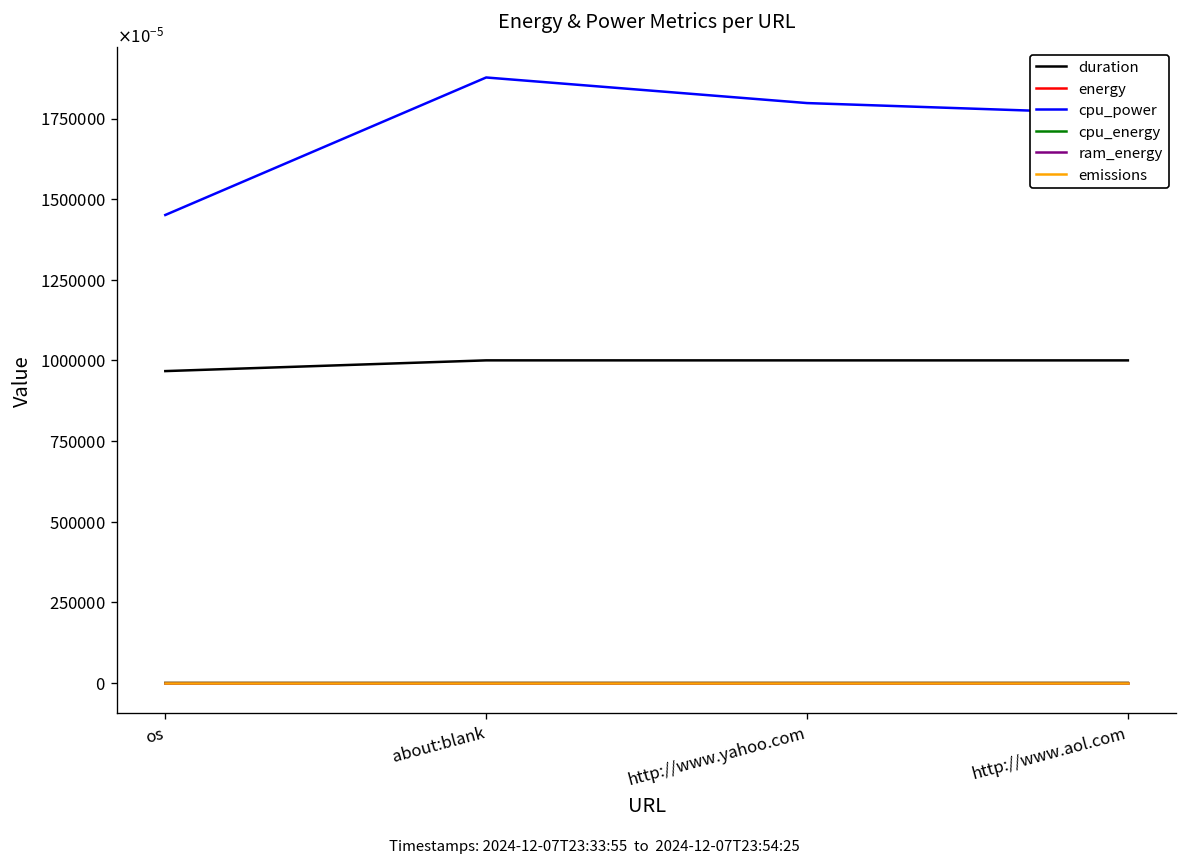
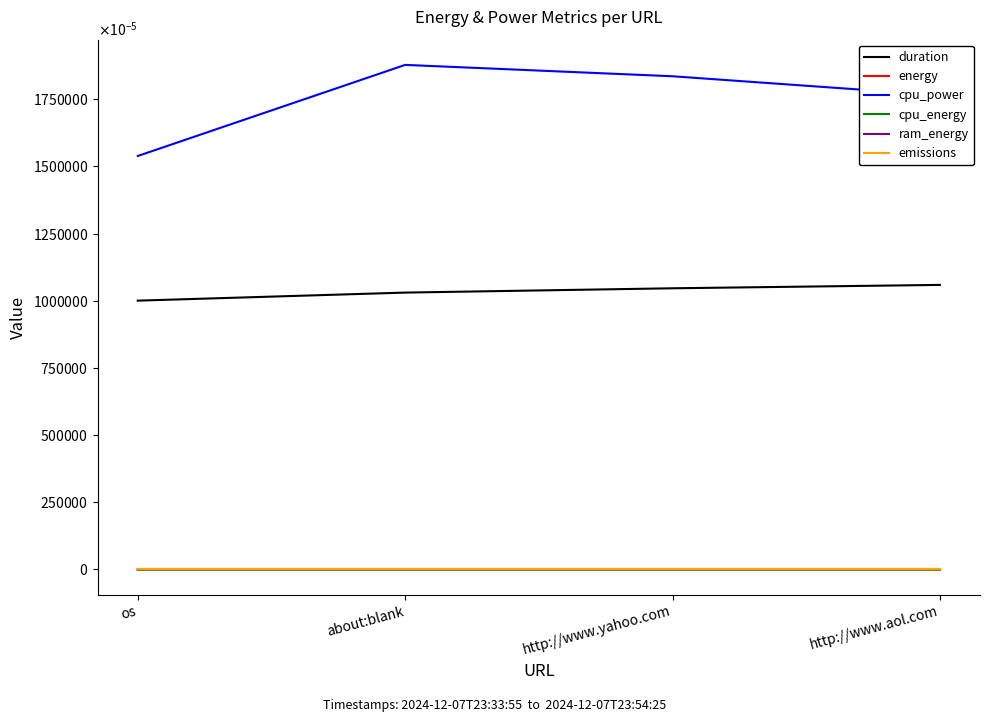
  {
    "duration": {
-     "os": 9.7,
-     "about:blank": 10.0,
-     "http://www.yahoo.com": 10.0,
-     "http://www.aol.com": 10.0
+     "os": 10.0,
+     "about:blank": 10.3,
+     "http://www.yahoo.com": 10.5,
+     "http://www.aol.com": 10.6
    },
    "emissions": {
      "os": 0.0,
      "about:blank": 0.0,
      "http://www.yahoo.com": 0.0,
      "http://www.aol.com": 0.0
    },
    "cpu_power": {
-     "os": 14.5,
+     "os": 15.4,
      "about:blank": 18.8,
-     "http://www.yahoo.com": 18.0
+     "http://www.yahoo.com": 18.4
    }
  }
